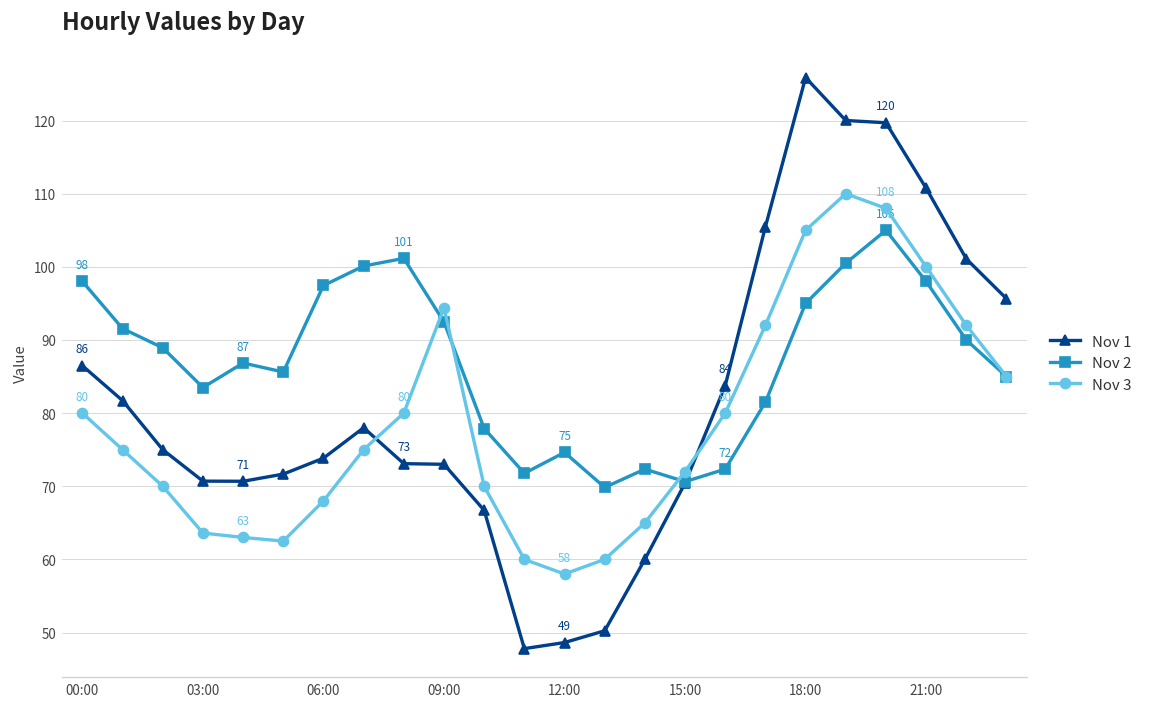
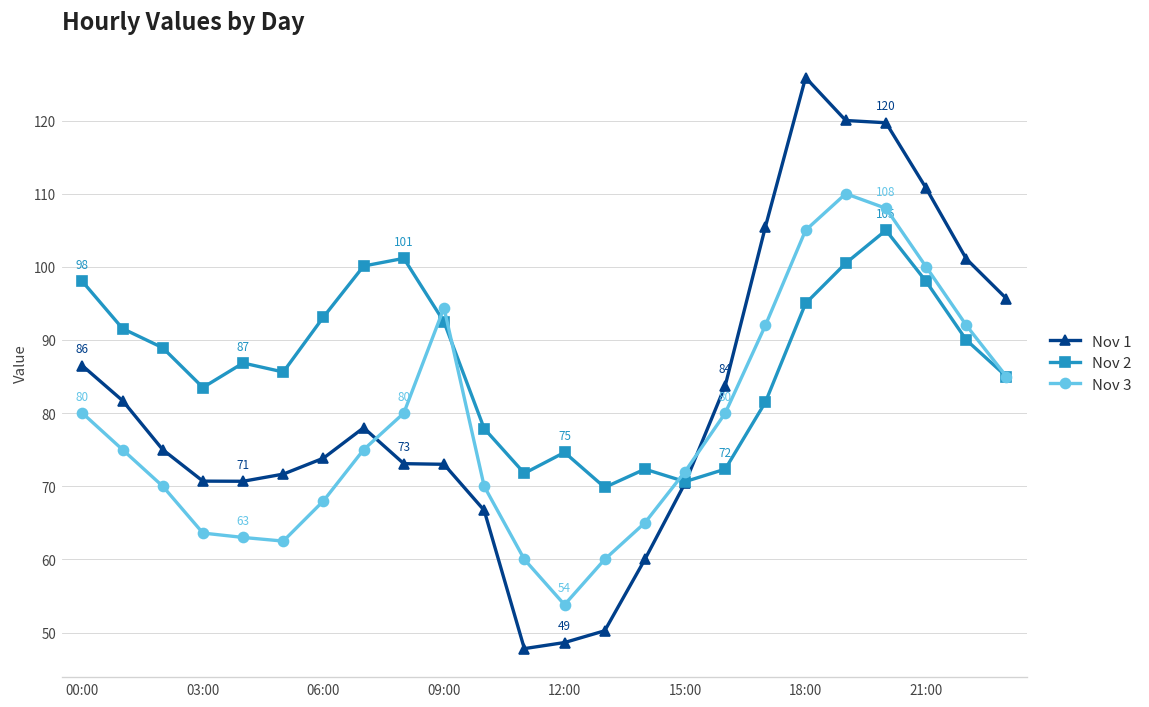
  {
    "Nov 1": {
      "00:00": 86,
      "12:00": 49
    },
    "Nov 2": {
      "03:00": 84,
-     "06:00": 97,
+     "06:00": 93,
      "09:00": 92,
      "18:00": 95,
      "21:00": 98
    },
    "Nov 3": {
      "00:00": 80,
-     "12:00": 58
+     "12:00": 54
    }
  }
